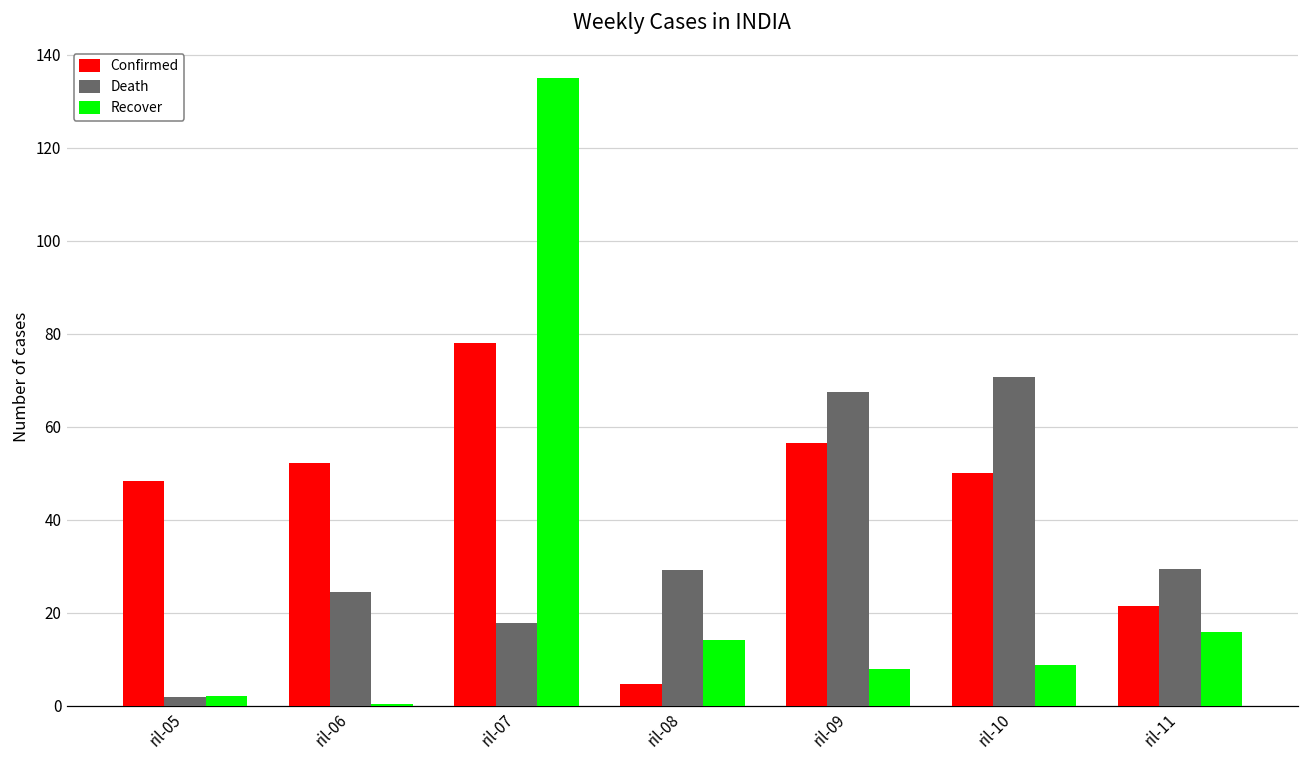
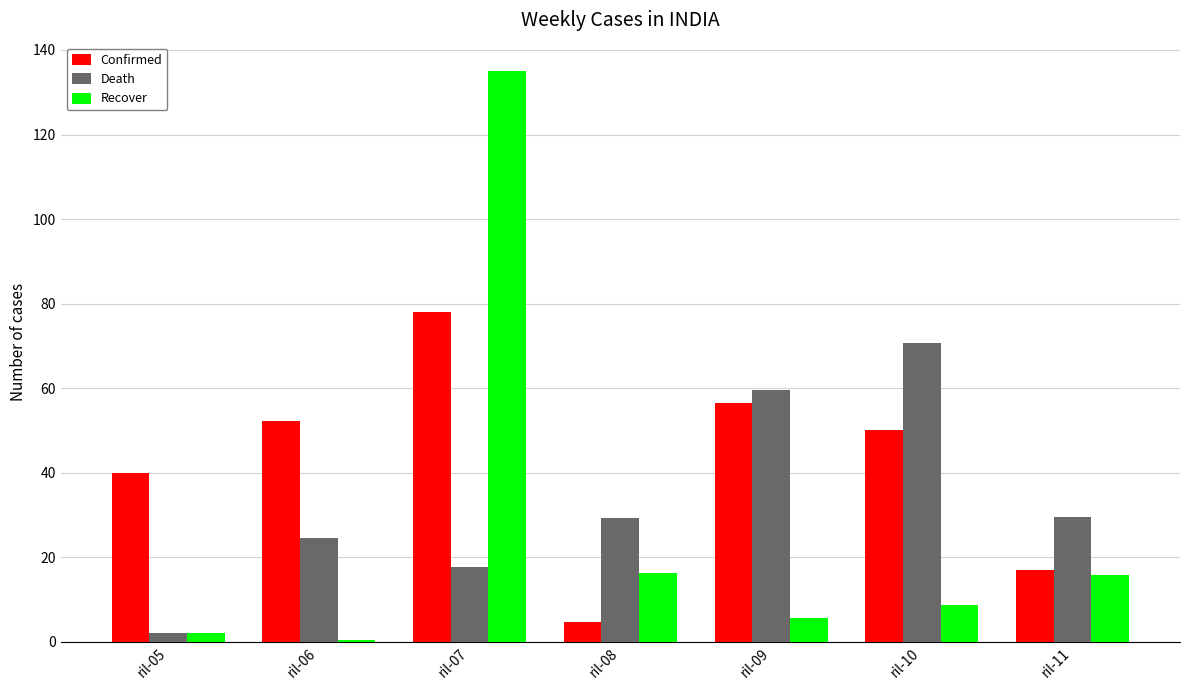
  {
    "Confirmed": {
-     "ril-05": 48,
+     "ril-05": 40,
      "ril-06": 52,
      "ril-07": 78,
      "ril-08": 5,
      "ril-09": 56,
      "ril-10": 50,
-     "ril-11": 21
+     "ril-11": 17
    },
    "Death": {
      "ril-05": 2,
      "ril-06": 25,
      "ril-07": 18,
      "ril-08": 29,
-     "ril-09": 68,
+     "ril-09": 59,
      "ril-10": 71,
      "ril-11": 29
    },
    "Recover": {
      "ril-05": 2,
      "ril-07": 135,
-     "ril-08": 14,
-     "ril-09": 8,
+     "ril-08": 16,
+     "ril-09": 6,
      "ril-10": 9,
      "ril-11": 16
    }
  }
